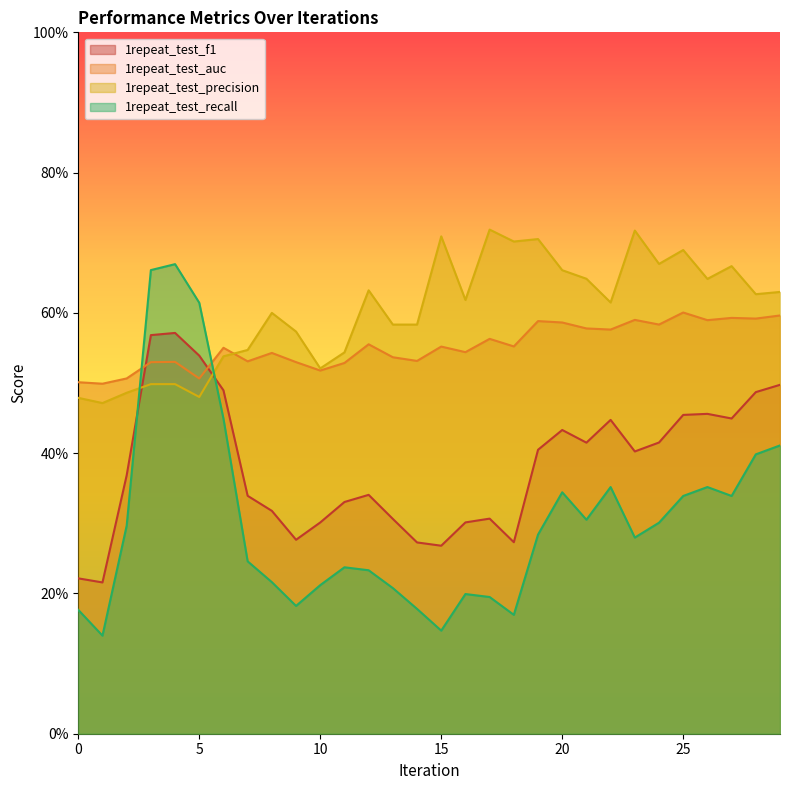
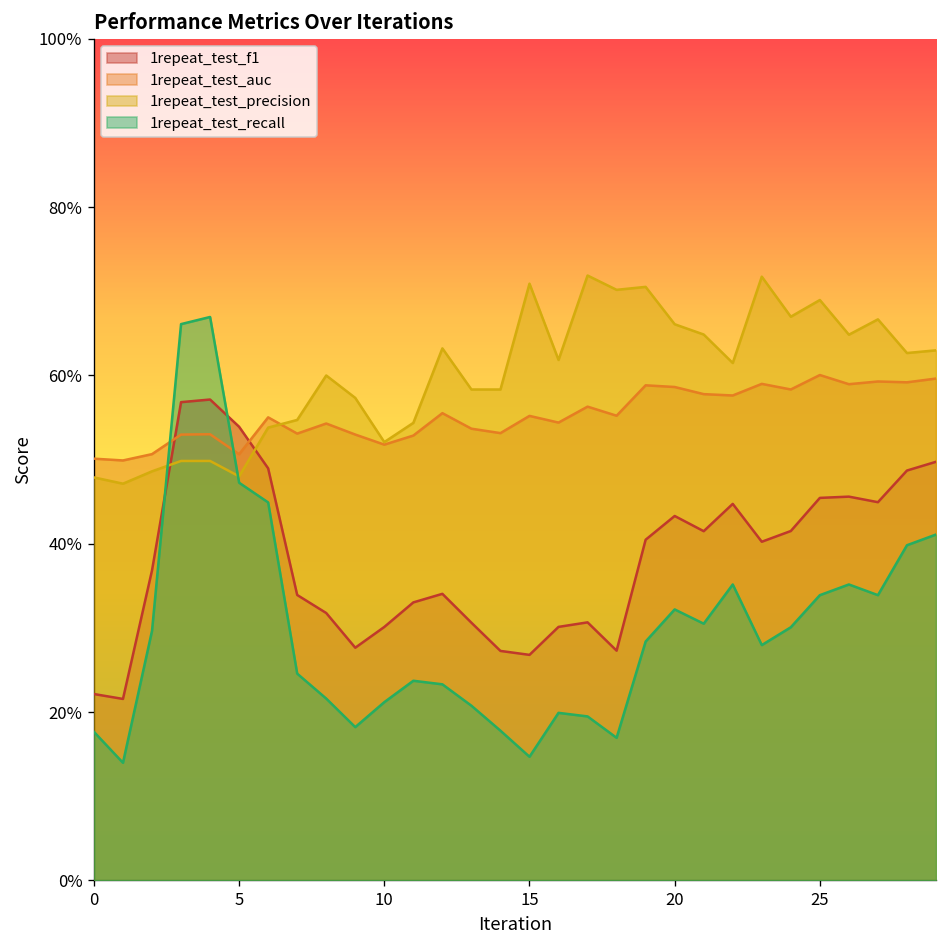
  {
    "1repeat_test_recall": {
      "0": "18%",
-     "5": "61%",
+     "5": "47%",
      "10": "21%",
      "15": "15%",
-     "20": "34%",
+     "20": "32%",
      "25": "34%"
    }
  }
